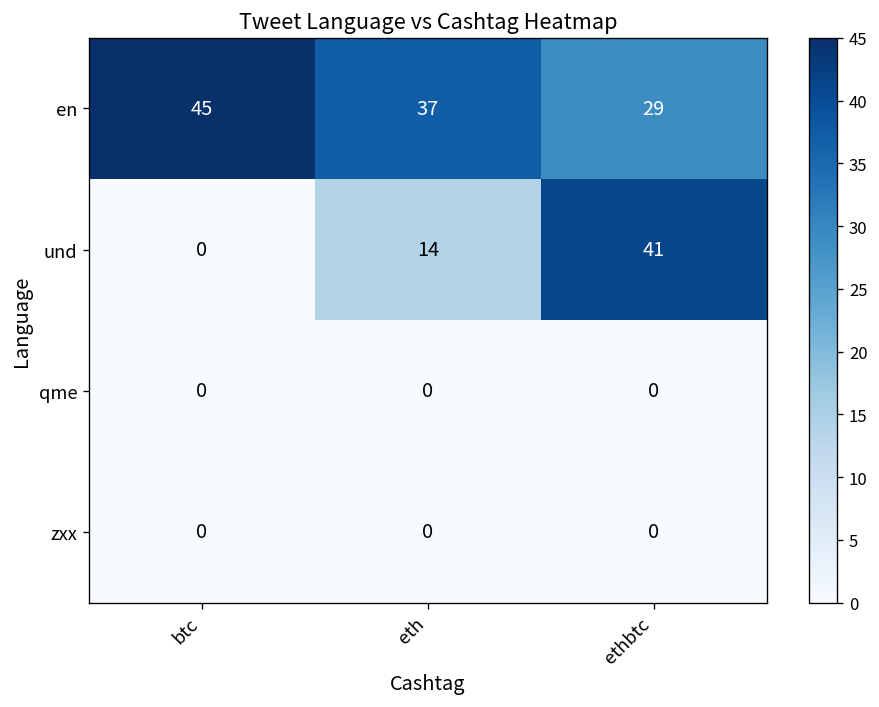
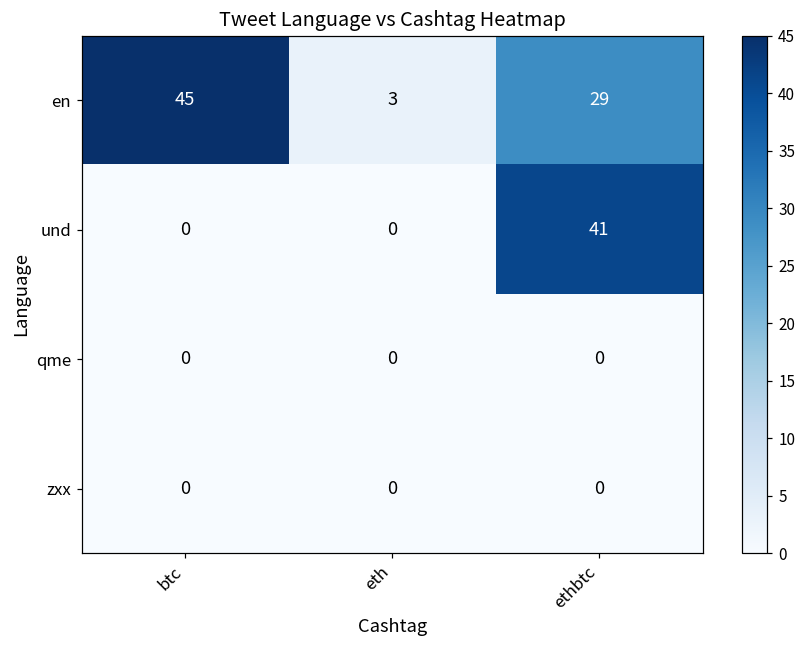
  {
    "en": {
      "btc": 45,
-     "eth": 37,
+     "eth": 3,
      "ethbtc": 29
    },
    "und": {
      "btc": 0,
-     "eth": 14,
+     "eth": 0,
      "ethbtc": 41
    },
    "qme": {
      "btc": 0,
      "eth": 0,
      "ethbtc": 0
    },
    "zxx": {
      "btc": 0,
      "eth": 0,
      "ethbtc": 0
    }
  }
